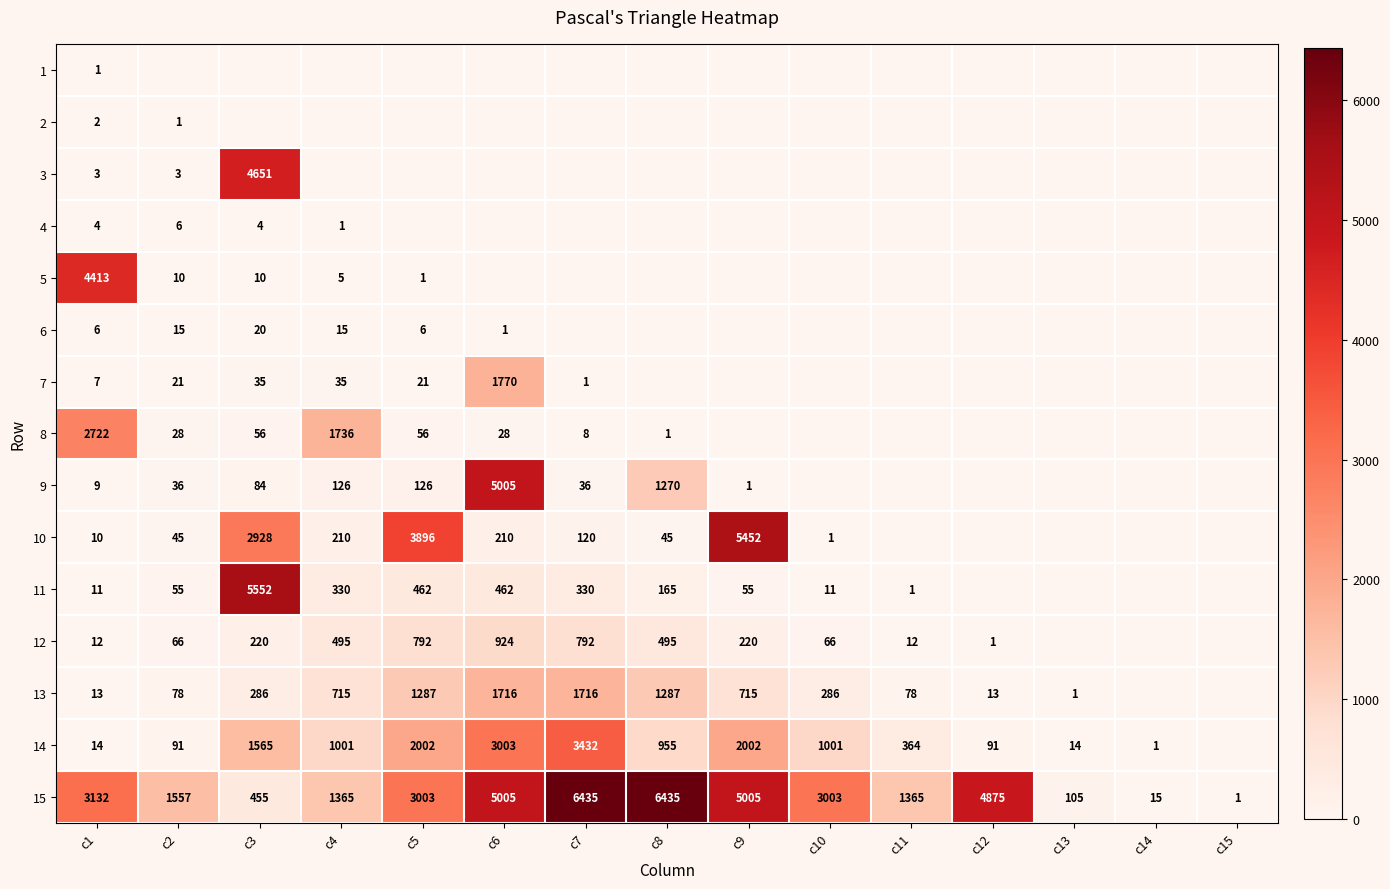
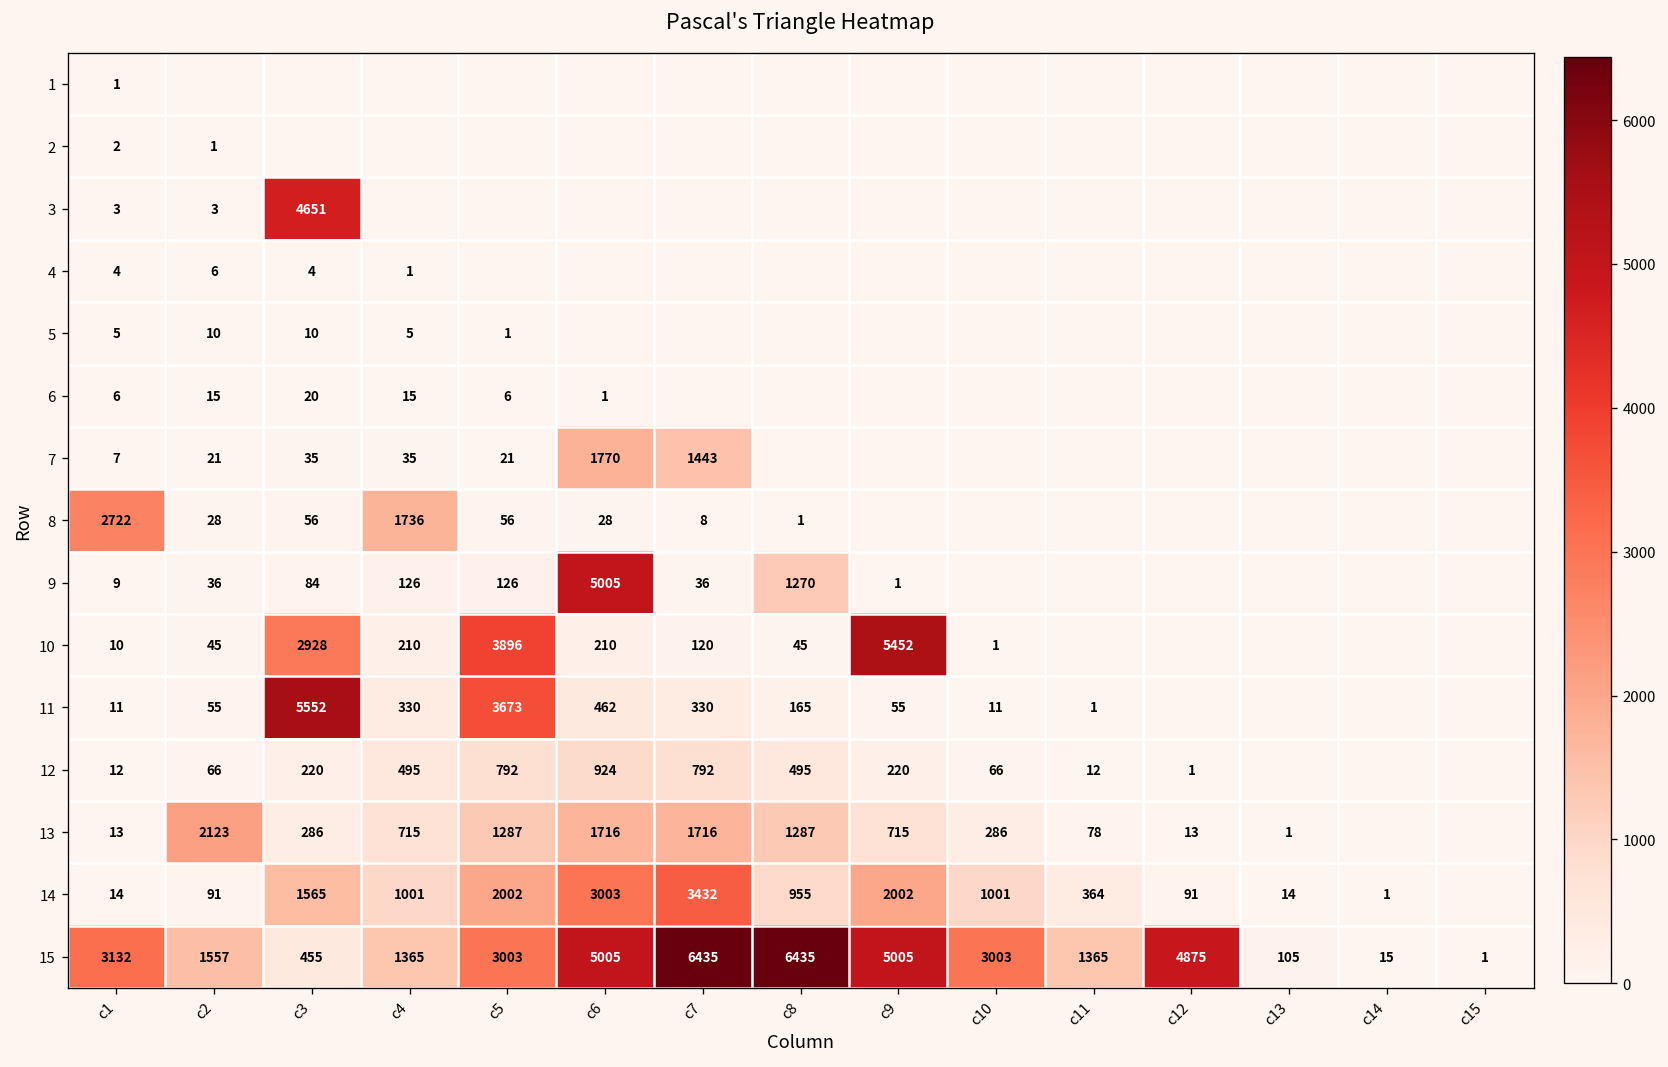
  {
    "1": {
      "c1": 1
    },
    "2": {
      "c1": 2,
      "c2": 1
    },
    "3": {
      "c1": 3,
      "c2": 3,
      "c3": 4651
    },
    "4": {
      "c1": 4,
      "c2": 6,
      "c3": 4,
      "c4": 1
    },
    "5": {
-     "c1": 4413,
+     "c1": 5,
      "c2": 10,
      "c3": 10,
      "c4": 5,
      "c5": 1
    },
    "6": {
      "c1": 6,
      "c2": 15,
      "c3": 20,
      "c4": 15,
      "c5": 6,
      "c6": 1
    },
    "7": {
      "c1": 7,
      "c2": 21,
      "c3": 35,
      "c4": 35,
      "c5": 21,
      "c6": 1770,
-     "c7": 1
+     "c7": 1443
    },
    "8": {
      "c1": 2722,
      "c2": 28,
      "c3": 56,
      "c4": 1736,
      "c5": 56,
      "c6": 28,
      "c7": 8,
      "c8": 1
    },
    "9": {
      "c1": 9,
      "c2": 36,
      "c3": 84,
      "c4": 126,
      "c5": 126,
      "c6": 5005,
      "c7": 36,
      "c8": 1270,
      "c9": 1
    },
    "10": {
      "c1": 10,
      "c2": 45,
      "c3": 2928,
      "c4": 210,
      "c5": 3896,
      "c6": 210,
      "c7": 120,
      "c8": 45,
      "c9": 5452,
      "c10": 1
    },
    "11": {
      "c1": 11,
      "c2": 55,
      "c3": 5552,
      "c4": 330,
-     "c5": 462,
+     "c5": 3673,
      "c6": 462,
      "c7": 330,
      "c8": 165,
      "c9": 55,
      "c10": 11,
      "c11": 1
    },
    "12": {
      "c1": 12,
      "c2": 66,
      "c3": 220,
      "c4": 495,
      "c5": 792,
      "c6": 924,
      "c7": 792,
      "c8": 495,
      "c9": 220,
      "c10": 66,
      "c11": 12,
      "c12": 1
    },
    "13": {
      "c1": 13,
-     "c2": 78,
+     "c2": 2123,
      "c3": 286,
      "c4": 715,
      "c5": 1287,
      "c6": 1716,
      "c7": 1716,
      "c8": 1287,
      "c9": 715,
      "c10": 286,
      "c11": 78,
      "c12": 13,
      "c13": 1
    },
    "14": {
      "c1": 14,
      "c2": 91,
      "c3": 1565,
      "c4": 1001,
      "c5": 2002,
      "c6": 3003,
      "c7": 3432,
      "c8": 955,
      "c9": 2002,
      "c10": 1001,
      "c11": 364,
      "c12": 91,
      "c13": 14,
      "c14": 1
    },
    "15": {
      "c1": 3132,
      "c2": 1557,
      "c3": 455,
      "c4": 1365,
      "c5": 3003,
      "c6": 5005,
      "c7": 6435,
      "c8": 6435,
      "c9": 5005,
      "c10": 3003,
      "c11": 1365,
      "c12": 4875,
      "c13": 105,
      "c14": 15,
      "c15": 1
    }
  }
